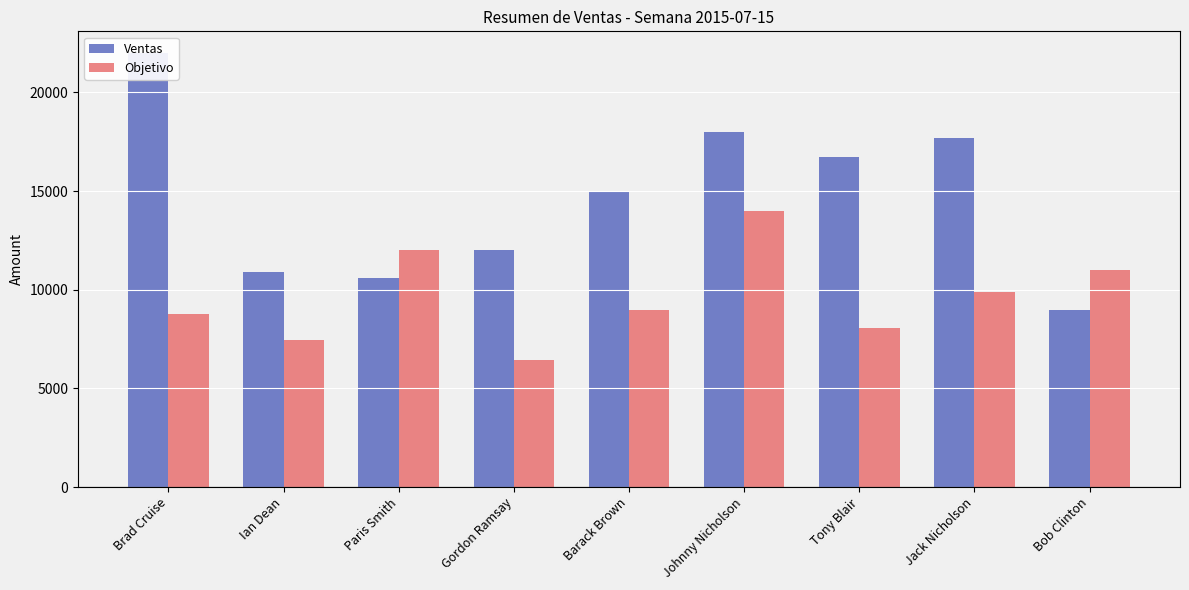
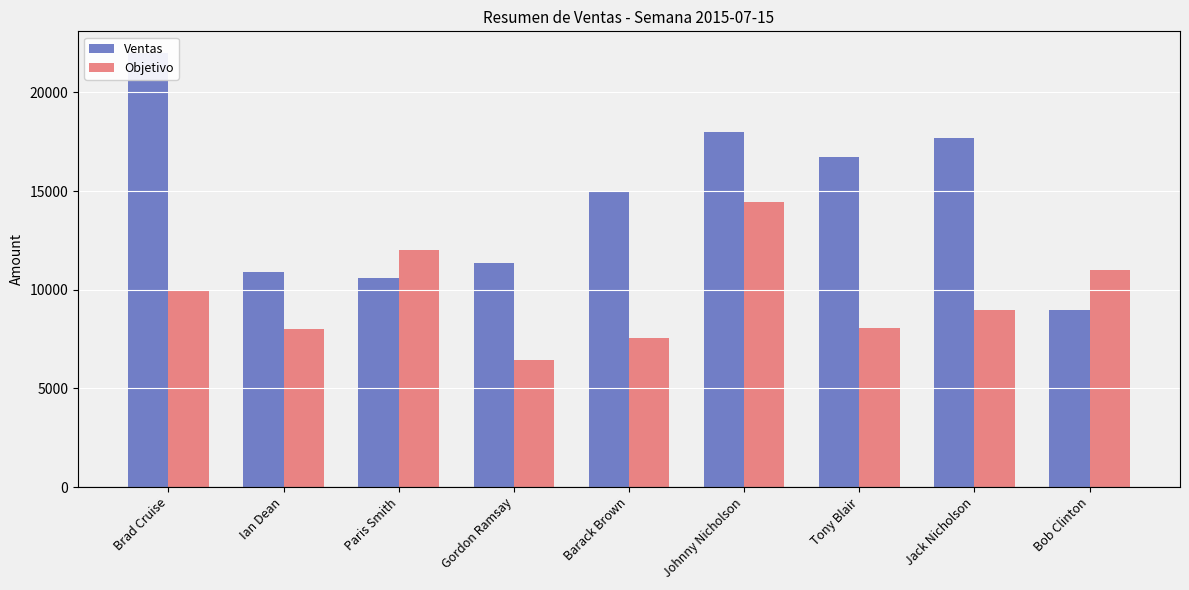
  {
    "Ventas": {
      "Ian Dean": 10900,
      "Paris Smith": 10600,
-     "Gordon Ramsay": 12000,
+     "Gordon Ramsay": 11300,
      "Barack Brown": 15000,
      "Johnny Nicholson": 18000,
      "Tony Blair": 16700,
      "Jack Nicholson": 17700,
      "Bob Clinton": 9000
    },
    "Objetivo": {
-     "Brad Cruise": 8800,
-     "Ian Dean": 7500,
+     "Brad Cruise": 10000,
+     "Ian Dean": 8000,
      "Paris Smith": 12000,
      "Gordon Ramsay": 6500,
-     "Barack Brown": 9000,
-     "Johnny Nicholson": 14000,
+     "Barack Brown": 7600,
+     "Johnny Nicholson": 14500,
      "Tony Blair": 8000,
-     "Jack Nicholson": 9900,
+     "Jack Nicholson": 9000,
      "Bob Clinton": 11000
    }
  }
